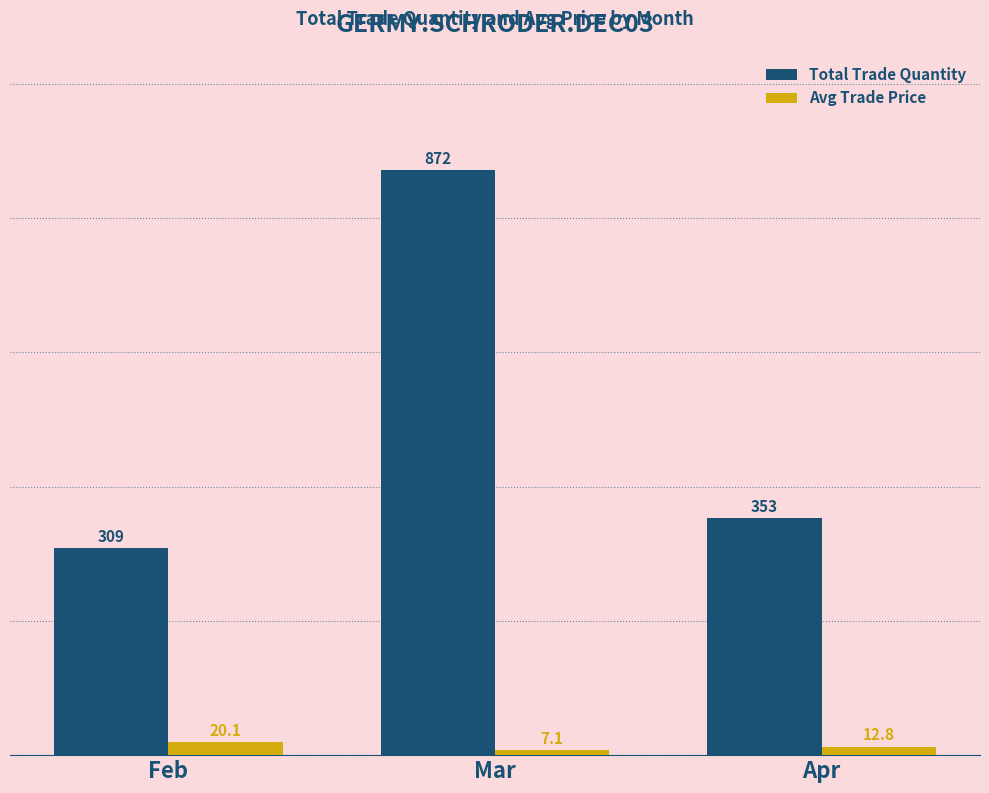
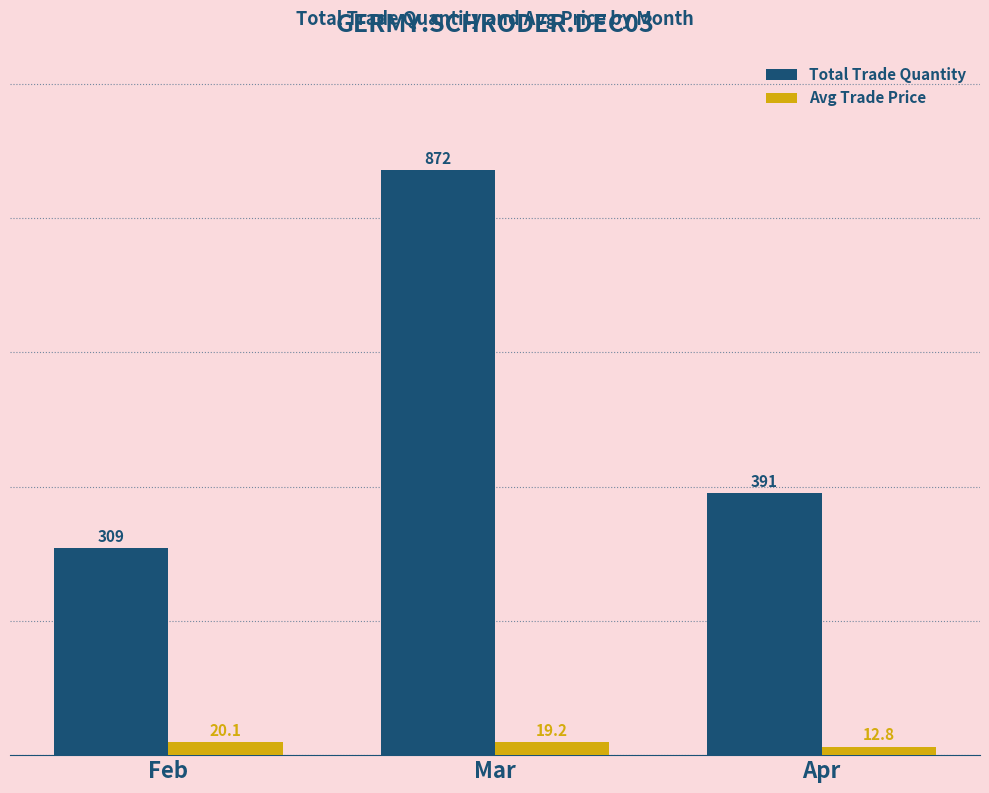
  {
    "Total Trade Quantity": {
      "Feb": 309,
      "Mar": 872,
-     "Apr": 353
+     "Apr": 391
    },
    "Avg Trade Price": {
      "Feb": 20.1,
-     "Mar": 7.1,
+     "Mar": 19.2,
      "Apr": 12.8
    }
  }
